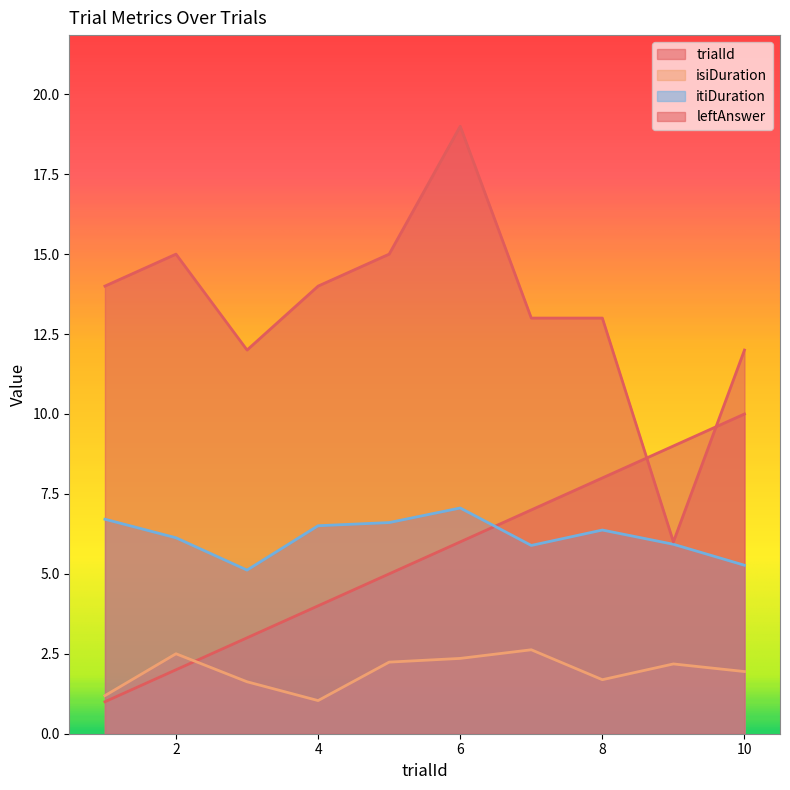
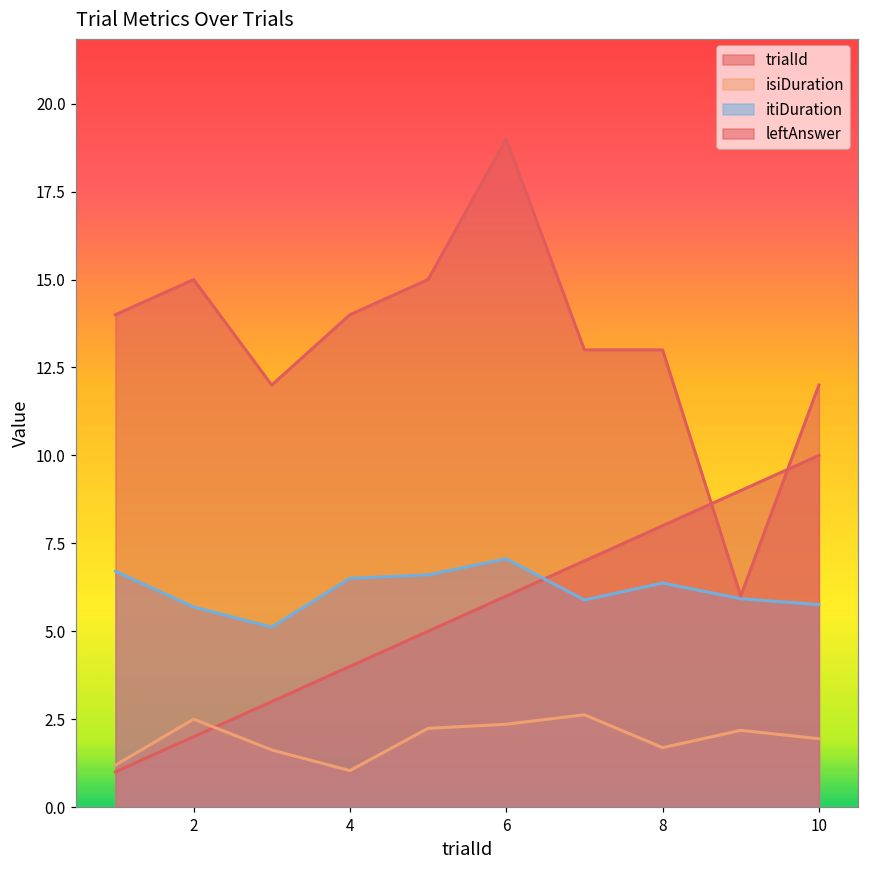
  {
    "itiDuration": {
-     "2": 6.1,
+     "2": 5.7,
      "4": 6.5,
      "6": 7.1,
      "8": 6.4,
-     "10": 5.3
+     "10": 5.8
    }
  }
